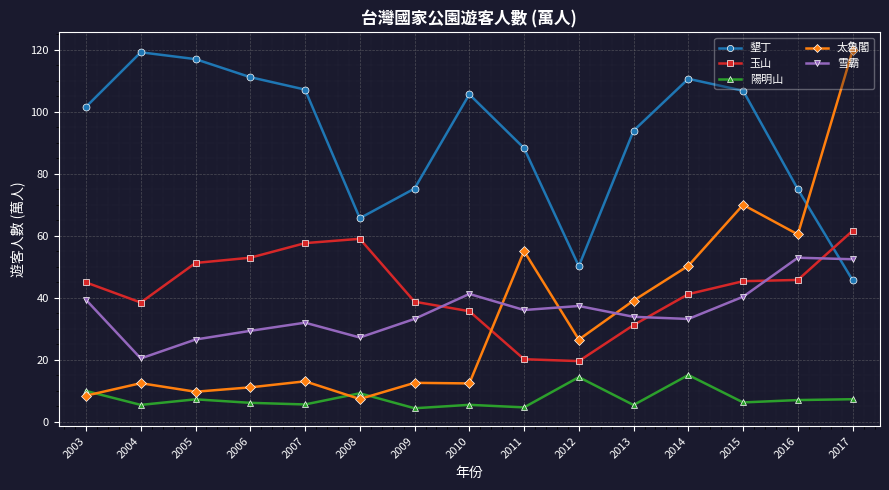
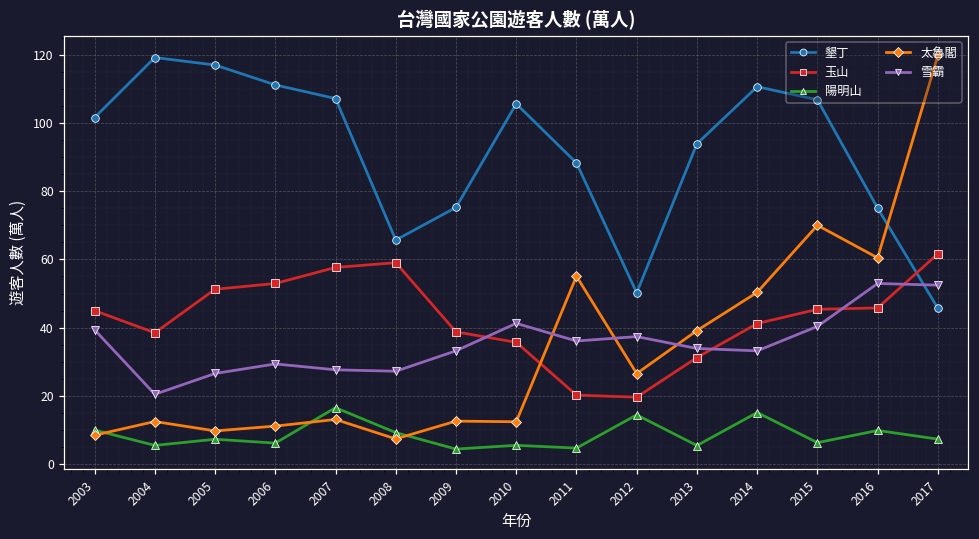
  {
    "墾丁": {
      "2003": 102,
      "2004": 119,
      "2005": 117,
      "2006": 111,
      "2007": 107,
      "2008": 66,
      "2009": 75,
      "2010": 106,
      "2011": 88,
      "2012": 50,
      "2013": 94,
      "2014": 111,
      "2015": 107,
      "2016": 75,
      "2017": 46
    },
    "玉山": {
      "2003": 45,
      "2004": 39,
      "2005": 51,
      "2006": 53,
      "2007": 58,
      "2008": 59,
      "2009": 39,
      "2010": 36,
      "2011": 20,
      "2012": 20,
      "2013": 31,
      "2014": 41,
      "2015": 45,
      "2016": 46,
      "2017": 62
    },
    "陽明山": {
      "2003": 10,
      "2004": 6,
      "2005": 7,
      "2006": 6,
-     "2007": 6,
+     "2007": 17,
      "2008": 9,
      "2009": 4,
      "2010": 6,
      "2011": 5,
      "2012": 14,
      "2013": 5,
      "2014": 15,
      "2015": 6,
-     "2016": 7,
+     "2016": 10,
      "2017": 7
    },
    "太魯閣": {
      "2003": 8,
      "2004": 13,
      "2005": 10,
      "2006": 11,
      "2007": 13,
      "2008": 7,
      "2009": 13,
      "2010": 12,
      "2011": 55,
      "2012": 27,
      "2013": 39,
      "2014": 50,
      "2015": 70,
      "2016": 60
    },
    "雪霸": {
      "2003": 39,
      "2004": 20,
      "2005": 27,
      "2006": 29,
-     "2007": 32,
+     "2007": 28,
      "2008": 27,
      "2009": 33,
      "2010": 41,
      "2011": 36,
      "2012": 37,
      "2013": 34,
      "2014": 33,
      "2015": 40,
      "2016": 53,
      "2017": 52
    }
  }
